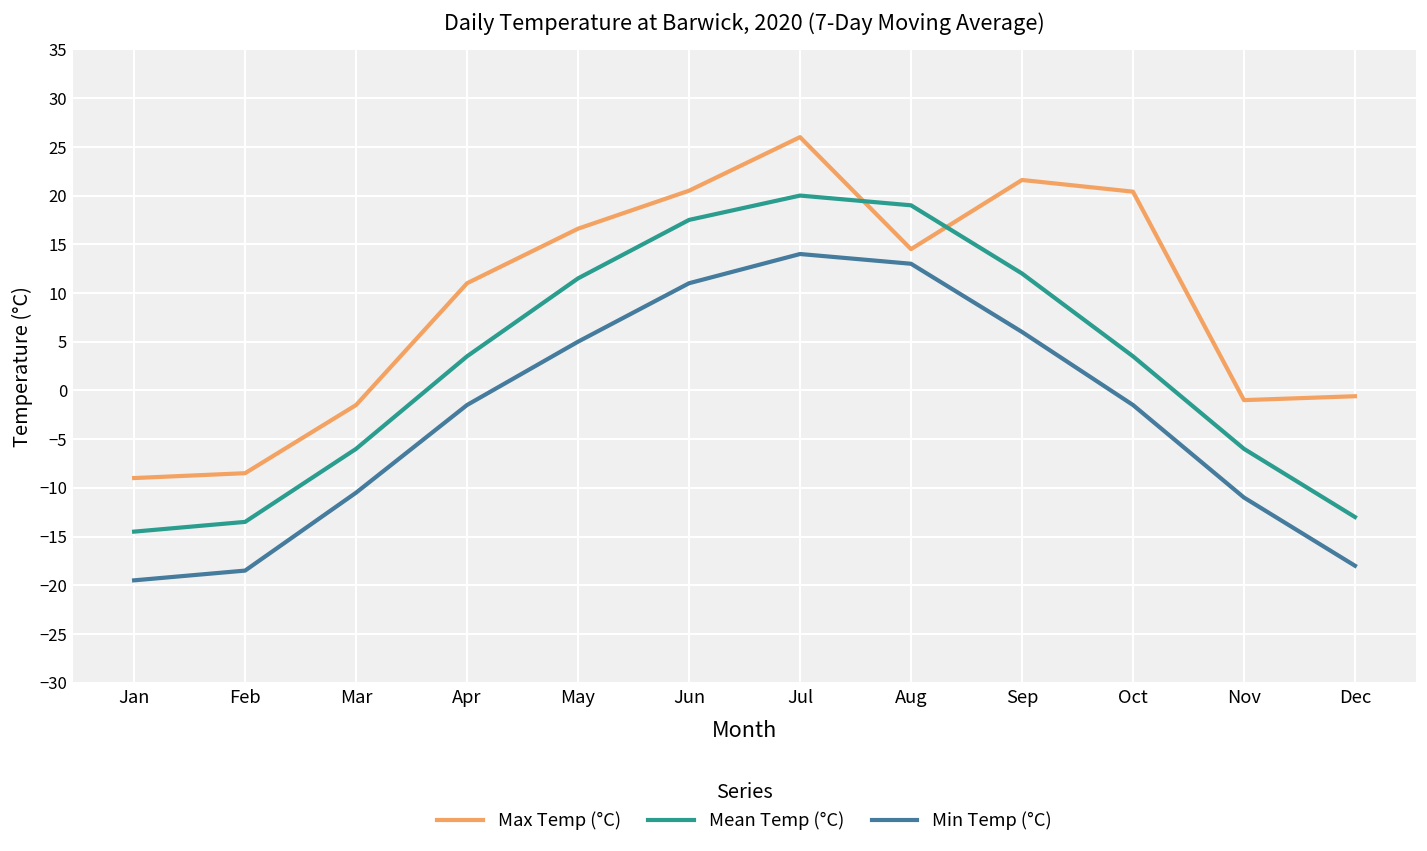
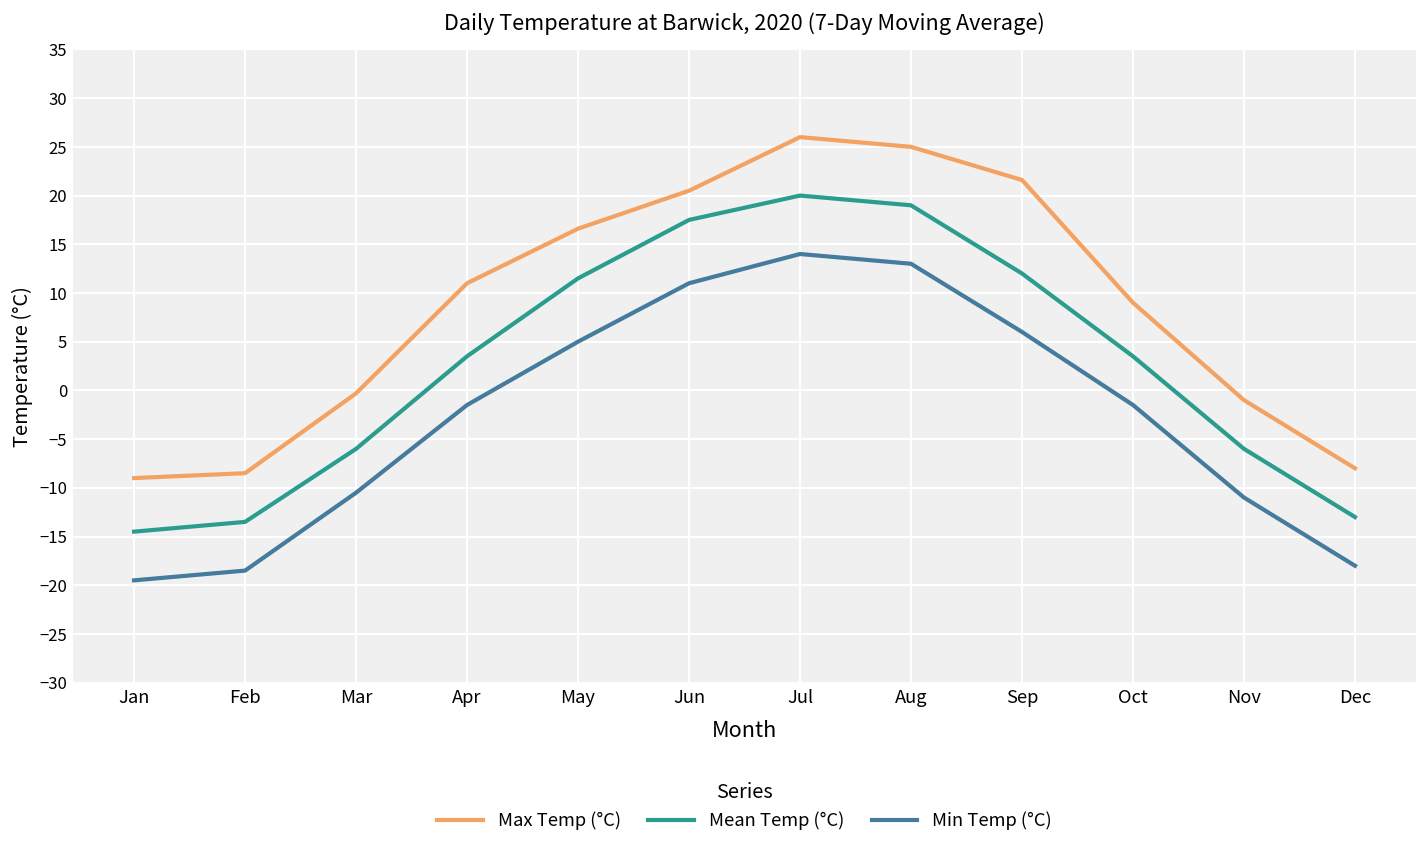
  {
    "Max Temp (°C)": {
      "Jan": -9,
      "Feb": -9,
-     "Mar": -2,
+     "Mar": 0,
      "Apr": 11,
      "May": 17,
      "Jun": 21,
      "Jul": 26,
-     "Aug": 15,
+     "Aug": 25,
      "Sep": 22,
-     "Oct": 20,
+     "Oct": 9,
      "Nov": -1,
-     "Dec": -1
+     "Dec": -8
    }
  }
